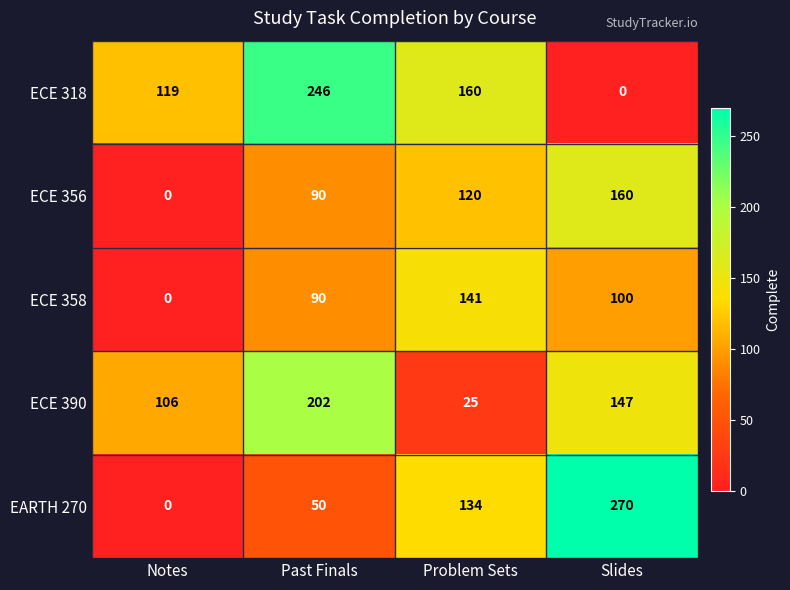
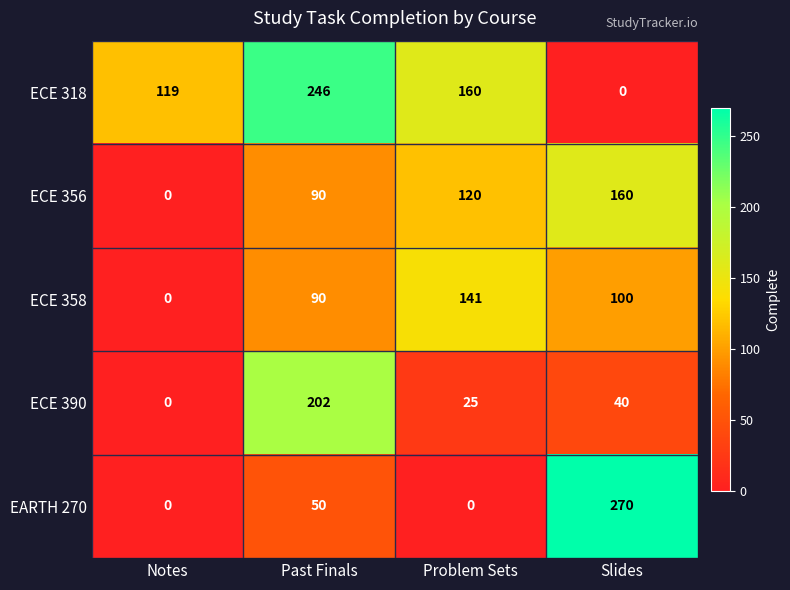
  {
    "ECE 318": {
      "Notes": 119,
      "Past Finals": 246,
      "Problem Sets": 160,
      "Slides": 0
    },
    "ECE 356": {
      "Notes": 0,
      "Past Finals": 90,
      "Problem Sets": 120,
      "Slides": 160
    },
    "ECE 358": {
      "Notes": 0,
      "Past Finals": 90,
      "Problem Sets": 141,
      "Slides": 100
    },
    "ECE 390": {
-     "Notes": 106,
+     "Notes": 0,
      "Past Finals": 202,
      "Problem Sets": 25,
-     "Slides": 147
+     "Slides": 40
    },
    "EARTH 270": {
      "Notes": 0,
      "Past Finals": 50,
-     "Problem Sets": 134,
+     "Problem Sets": 0,
      "Slides": 270
    }
  }
